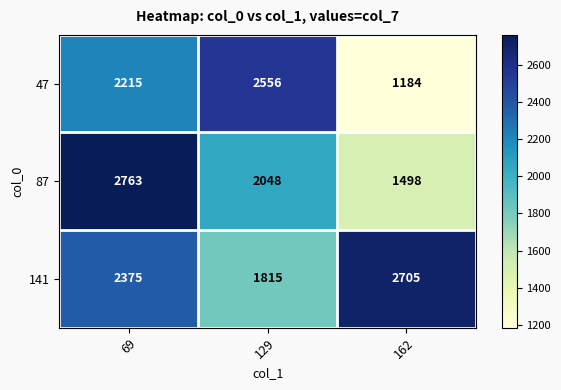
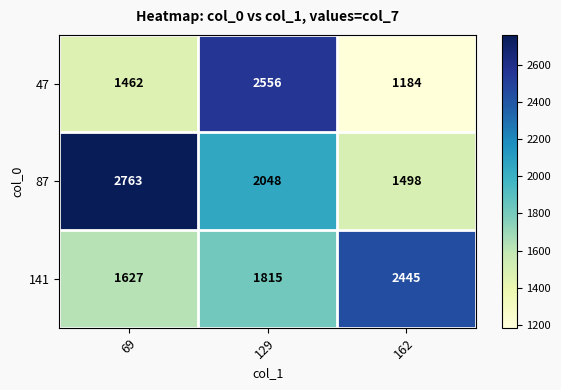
  {
    "47": {
-     "69": 2215,
+     "69": 1462,
      "129": 2556,
      "162": 1184
    },
    "87": {
      "69": 2763,
      "129": 2048,
      "162": 1498
    },
    "141": {
-     "69": 2375,
+     "69": 1627,
      "129": 1815,
-     "162": 2705
+     "162": 2445
    }
  }
